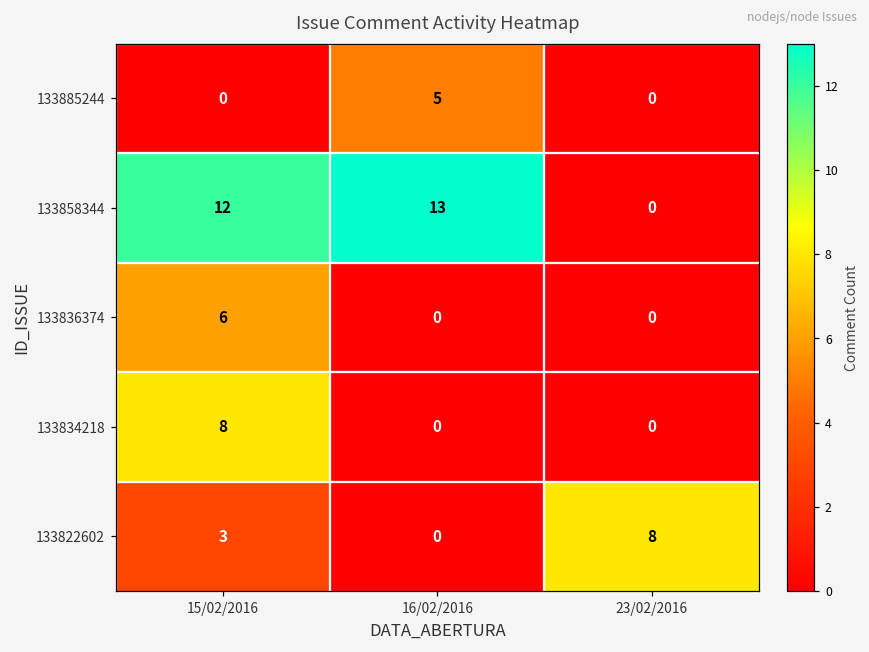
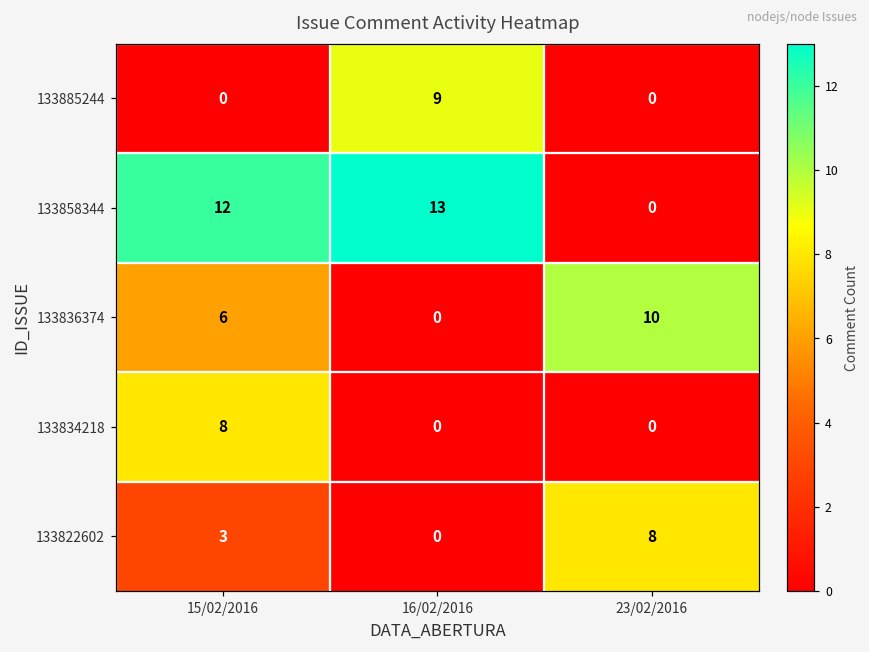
  {
    "133885244": {
      "15/02/2016": 0,
-     "16/02/2016": 5,
+     "16/02/2016": 9,
      "23/02/2016": 0
    },
    "133858344": {
      "15/02/2016": 12,
      "16/02/2016": 13,
      "23/02/2016": 0
    },
    "133836374": {
      "15/02/2016": 6,
      "16/02/2016": 0,
-     "23/02/2016": 0
+     "23/02/2016": 10
    },
    "133834218": {
      "15/02/2016": 8,
      "16/02/2016": 0,
      "23/02/2016": 0
    },
    "133822602": {
      "15/02/2016": 3,
      "16/02/2016": 0,
      "23/02/2016": 8
    }
  }
